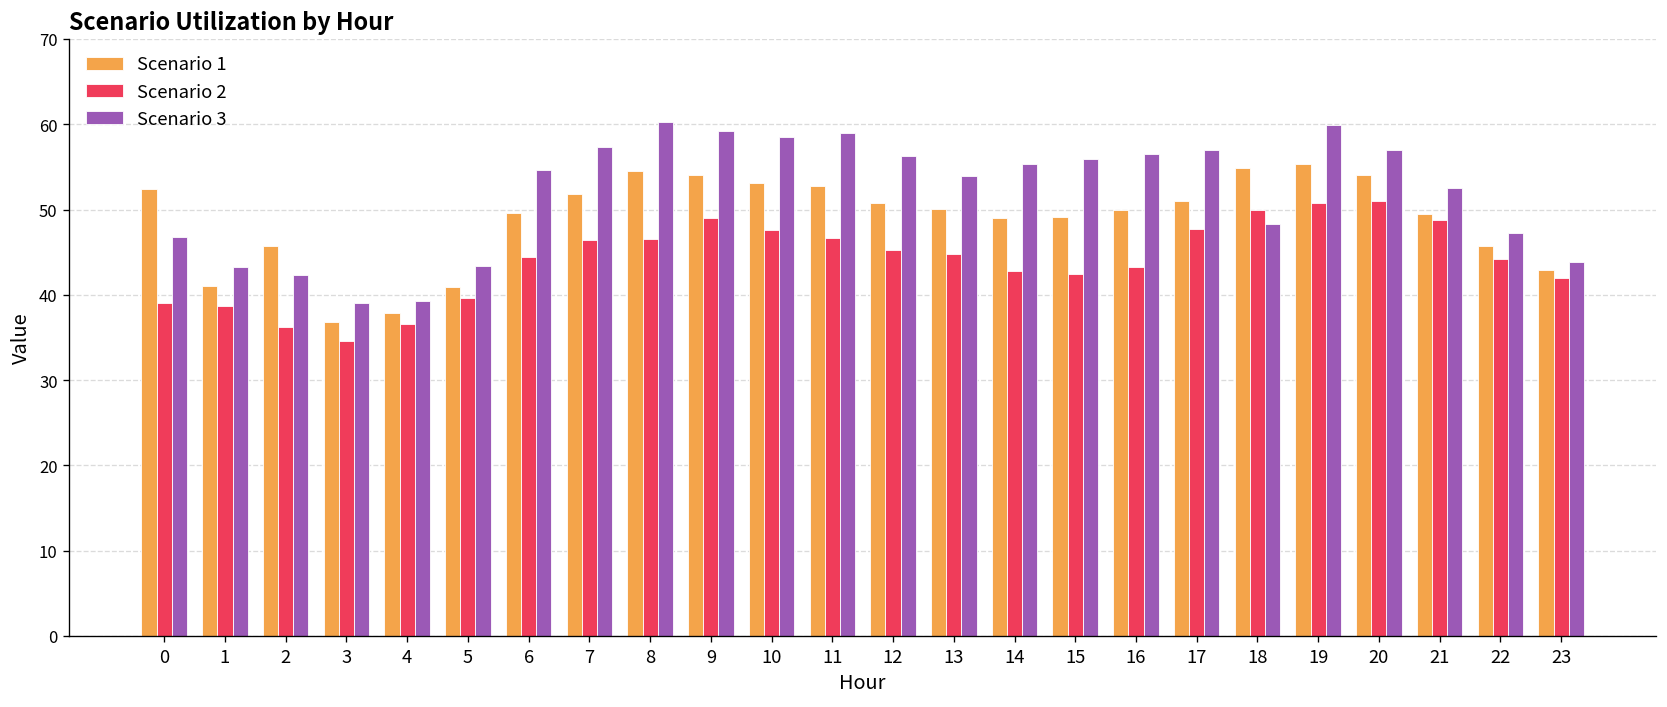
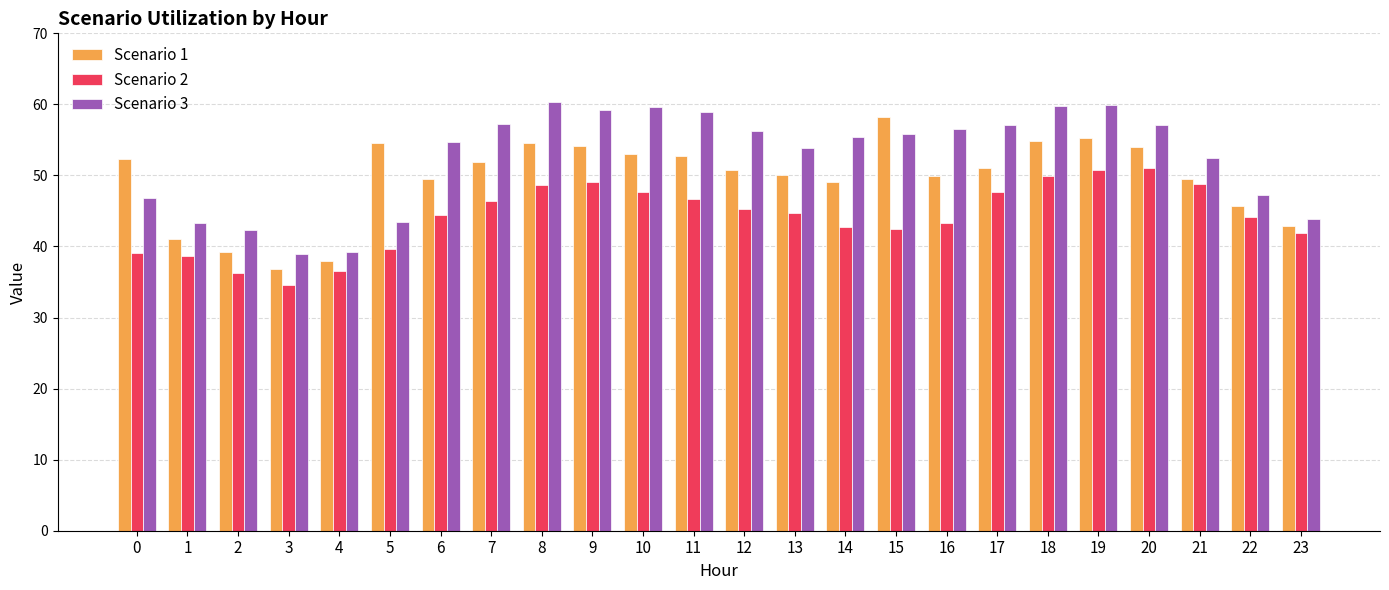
  {
    "Scenario 1": {
      "0": 52,
      "1": 41,
-     "2": 46,
+     "2": 39,
      "3": 37,
      "4": 38,
-     "5": 41,
+     "5": 55,
      "6": 50,
      "7": 52,
      "8": 55,
      "9": 54,
      "10": 53,
      "11": 53,
      "12": 51,
      "13": 50,
      "14": 49,
-     "15": 49,
+     "15": 58,
      "16": 50,
      "17": 51,
      "18": 55,
      "19": 55,
      "20": 54,
      "21": 49,
      "22": 46,
      "23": 43
    },
    "Scenario 2": {
      "0": 39,
      "1": 39,
      "2": 36,
      "3": 35,
      "4": 37,
      "5": 40,
      "6": 44,
      "7": 46,
-     "8": 47,
+     "8": 49,
      "9": 49,
      "10": 48,
      "11": 47,
      "12": 45,
      "13": 45,
      "14": 43,
      "15": 42,
      "16": 43,
      "17": 48,
      "18": 50,
      "19": 51,
      "20": 51,
      "21": 49,
      "22": 44,
      "23": 42
    },
    "Scenario 3": {
      "0": 47,
      "1": 43,
      "2": 42,
      "3": 39,
      "4": 39,
      "5": 43,
      "6": 55,
      "7": 57,
      "8": 60,
      "9": 59,
-     "10": 58,
+     "10": 60,
      "11": 59,
      "12": 56,
      "13": 54,
      "14": 55,
      "15": 56,
      "16": 57,
      "17": 57,
-     "18": 48,
+     "18": 60,
      "19": 60,
      "20": 57,
      "21": 53,
      "22": 47,
      "23": 44
    }
  }
